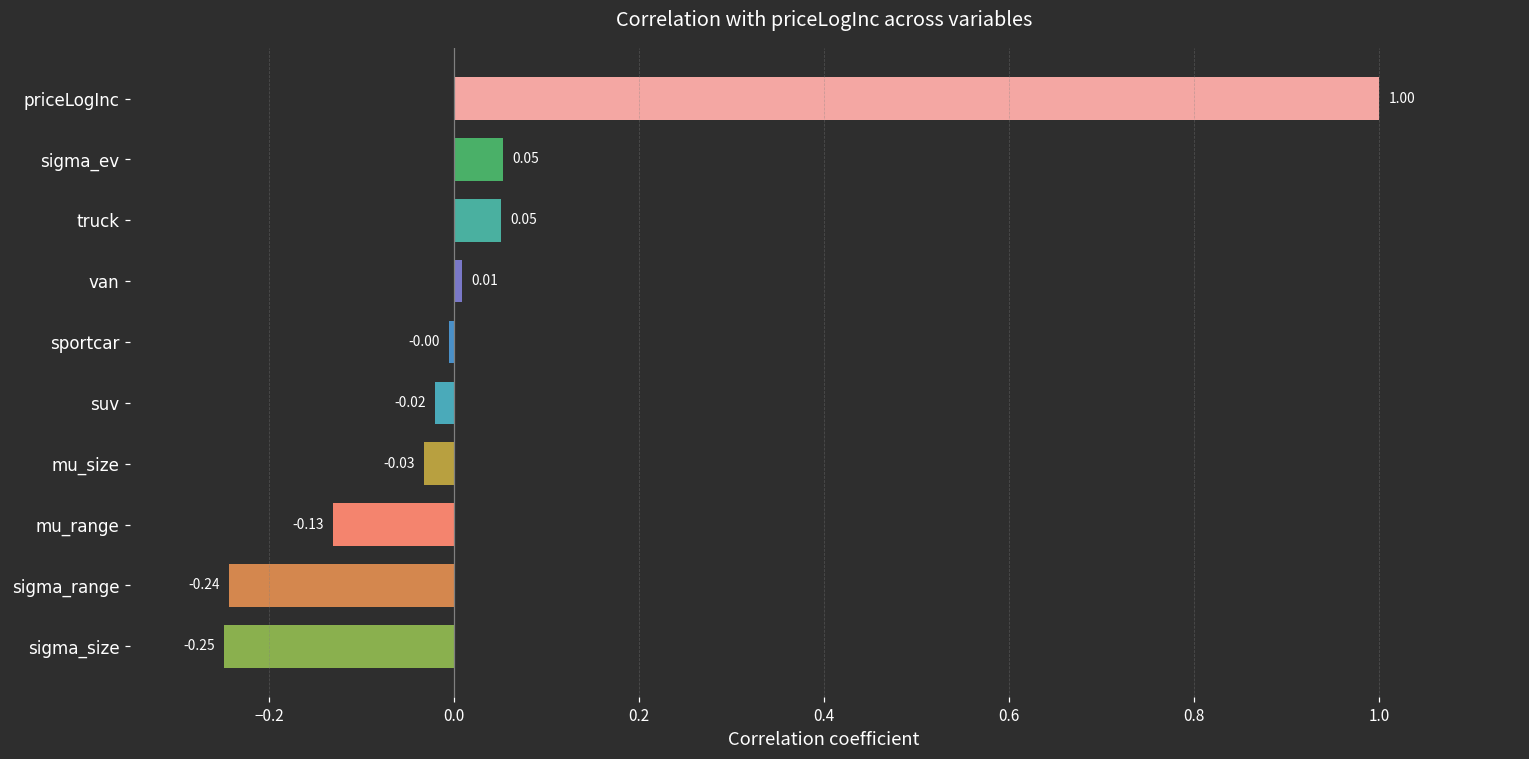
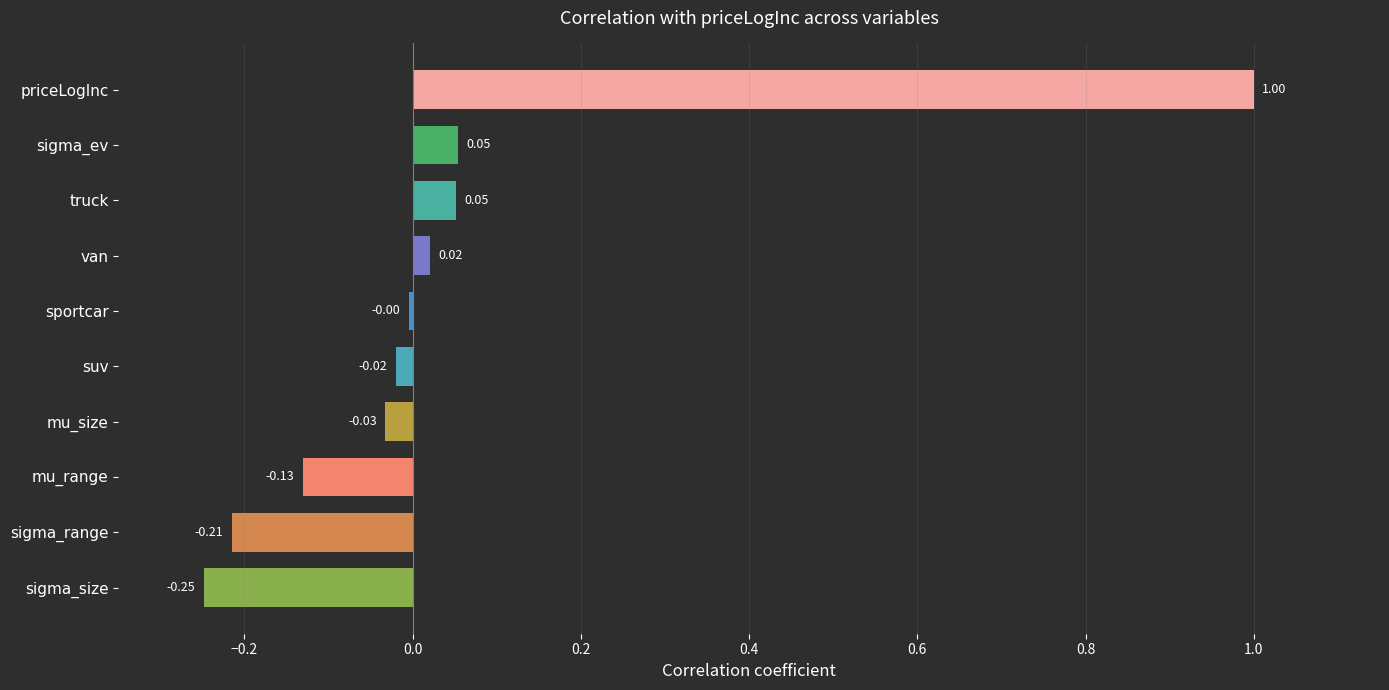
  {
    "priceLogInc": 1.00,
    "sigma_ev": 0.05,
    "truck": 0.05,
-   "van": 0.01,
+   "van": 0.02,
    "sportcar": -0.00,
    "suv": -0.02,
    "mu_size": -0.03,
    "mu_range": -0.13,
-   "sigma_range": -0.24,
+   "sigma_range": -0.21,
    "sigma_size": -0.25
  }
